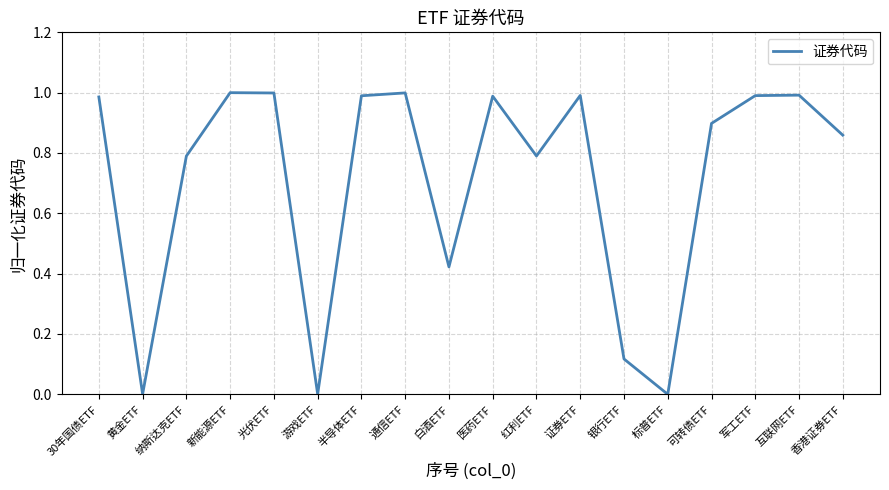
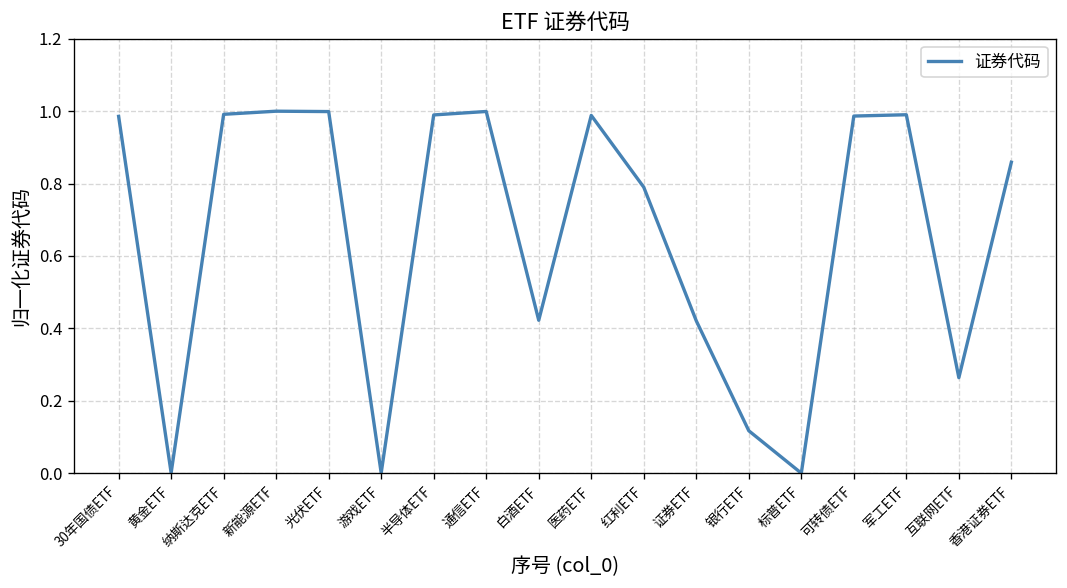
  {
    "30年国债ETF": 0.99,
    "黄金ETF": 0.00,
-   "纳斯达克ETF": 0.79,
+   "纳斯达克ETF": 0.99,
    "新能源ETF": 1.00,
    "光伏ETF": 1.00,
    "游戏ETF": 0.00,
    "半导体ETF": 0.99,
    "通信ETF": 1.00,
    "白酒ETF": 0.42,
    "医药ETF": 0.99,
    "红利ETF": 0.79,
-   "证券ETF": 0.99,
+   "证券ETF": 0.42,
    "银行ETF": 0.12,
    "标普ETF": 0.00,
-   "可转债ETF": 0.90,
+   "可转债ETF": 0.99,
    "军工ETF": 0.99,
-   "互联网ETF": 0.99,
+   "互联网ETF": 0.26,
    "香港证券ETF": 0.86
  }
